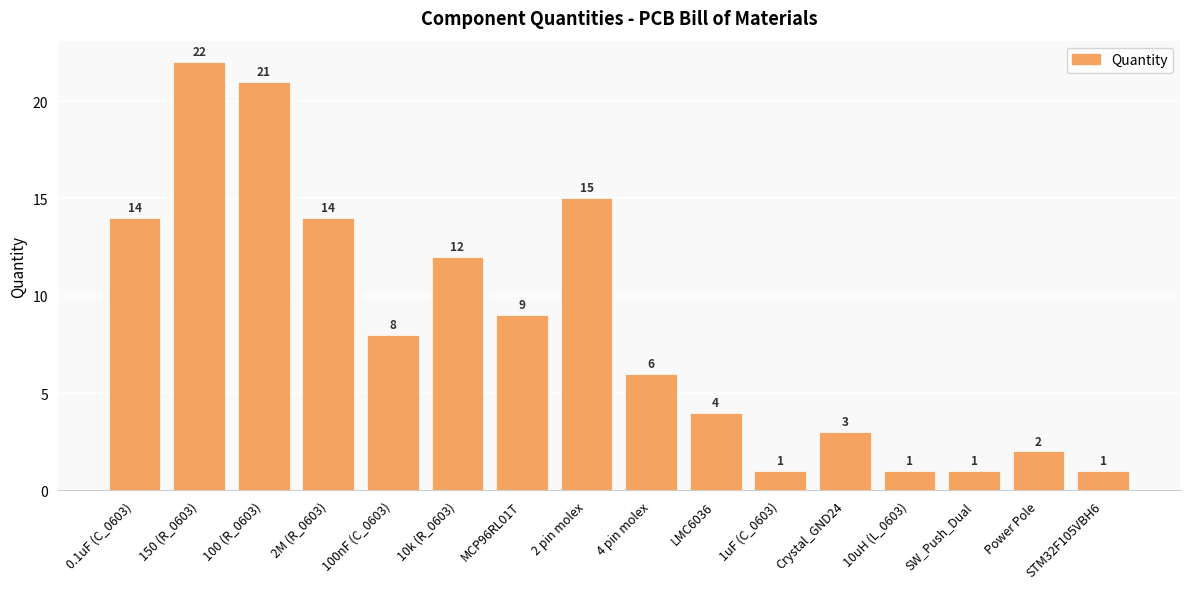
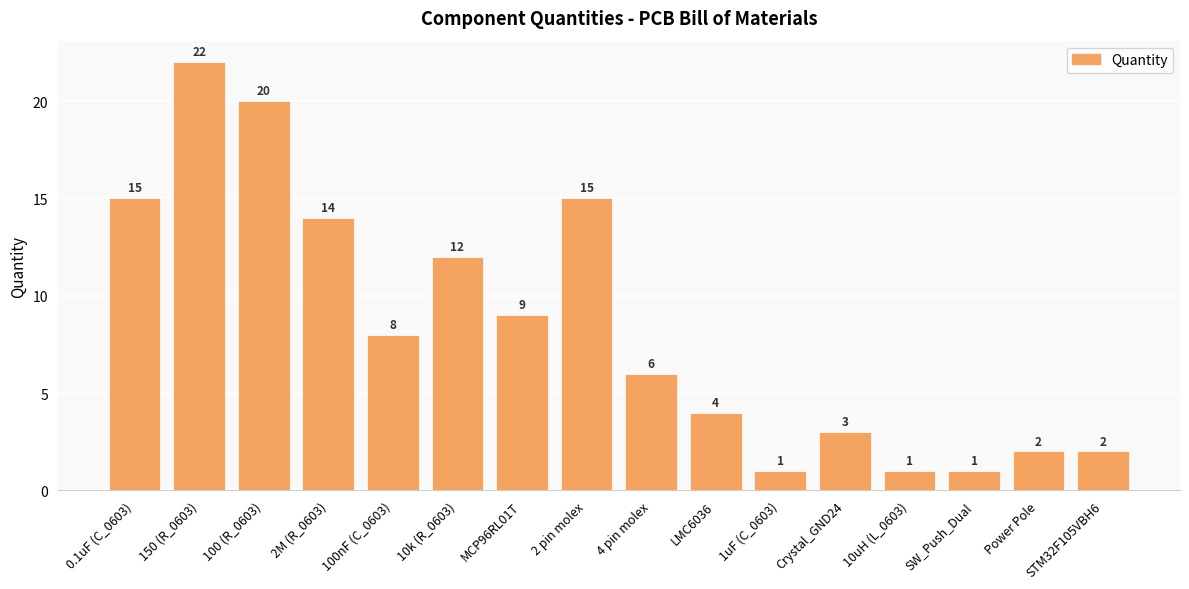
  {
-   "0.1uF (C_0603)": 14,
+   "0.1uF (C_0603)": 15,
    "150 (R_0603)": 22,
-   "100 (R_0603)": 21,
+   "100 (R_0603)": 20,
    "2M (R_0603)": 14,
    "100nF (C_0603)": 8,
    "10k (R_0603)": 12,
    "MCP96RL01T": 9,
    "2 pin molex": 15,
    "4 pin molex": 6,
    "LMC6036": 4,
    "1uF (C_0603)": 1,
    "Crystal_GND24": 3,
    "10uH (L_0603)": 1,
    "SW_Push_Dual": 1,
    "Power Pole": 2,
-   "STM32F105VBH6": 1
+   "STM32F105VBH6": 2
  }
